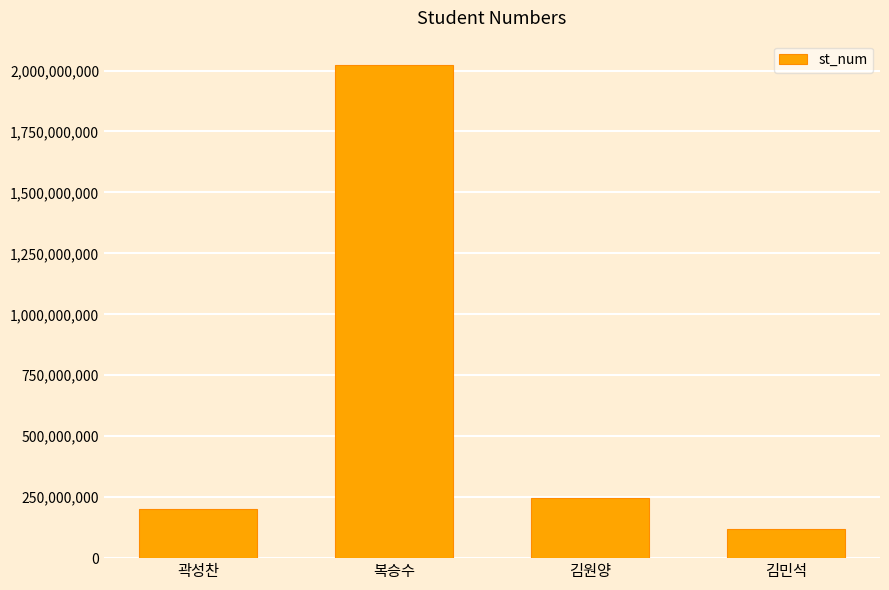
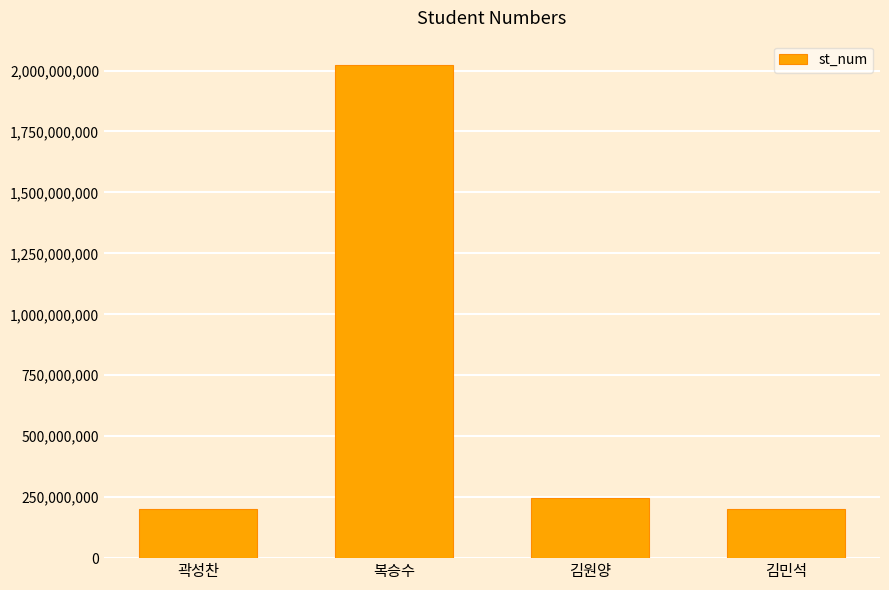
  {
    "곽성찬": "200,000,000",
    "복승수": "2,020,000,000",
    "김원양": "250,000,000",
-   "김민석": "120,000,000"
+   "김민석": "200,000,000"
  }
